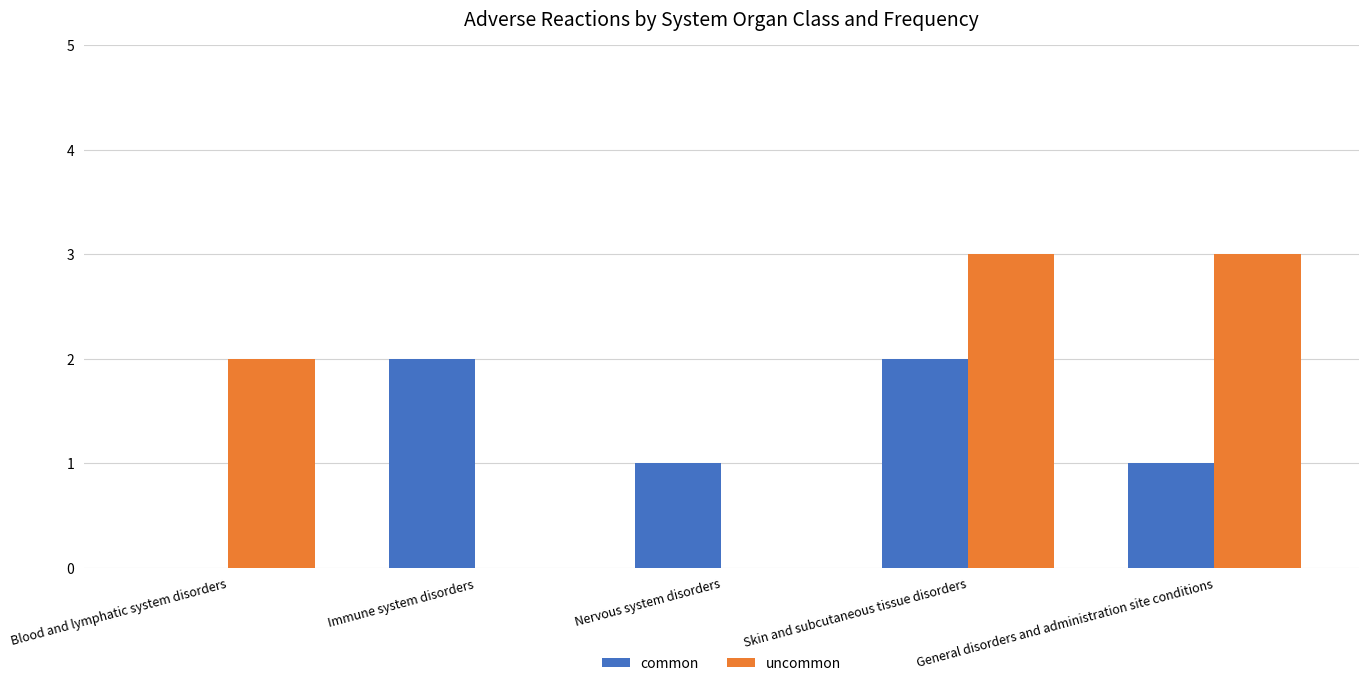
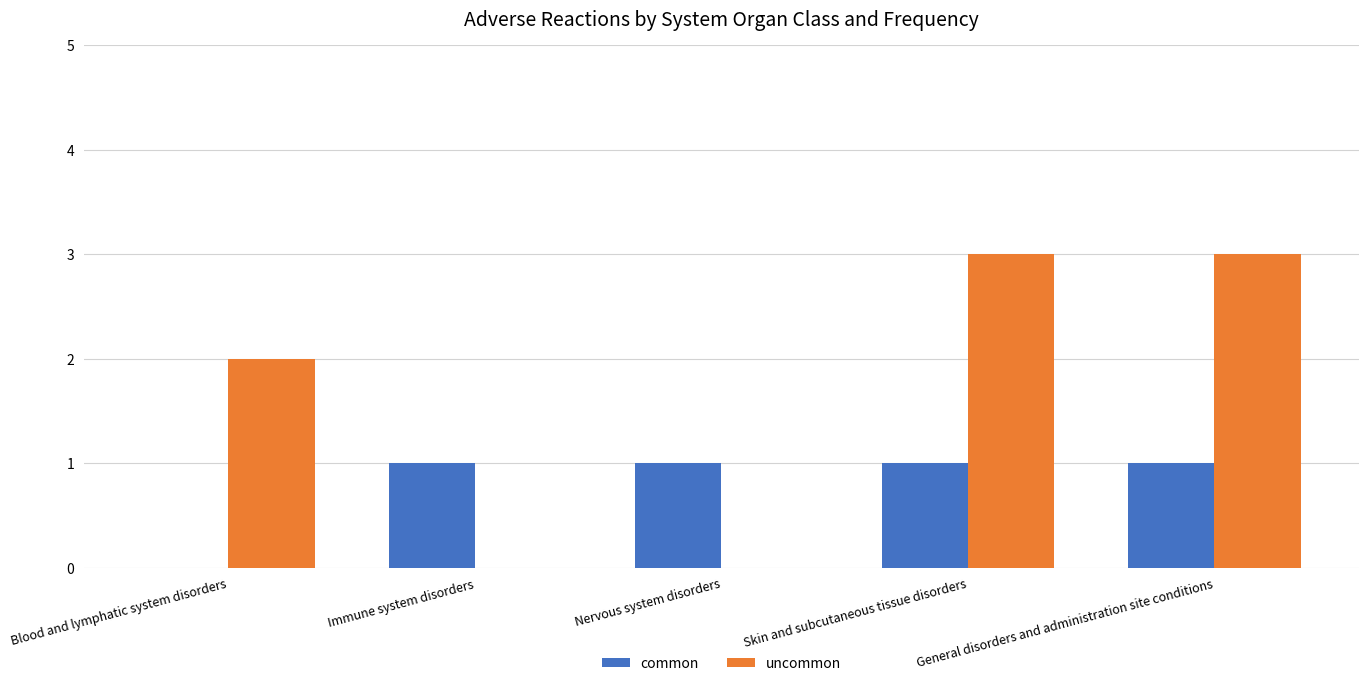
  {
    "common": {
      "Blood and lymphatic system disorders": 0,
-     "Immune system disorders": 2,
+     "Immune system disorders": 1,
      "Nervous system disorders": 1,
-     "Skin and subcutaneous tissue disorders": 2,
+     "Skin and subcutaneous tissue disorders": 1,
      "General disorders and administration site conditions": 1
    },
    "uncommon": {
      "Blood and lymphatic system disorders": 2,
      "Immune system disorders": 0,
      "Nervous system disorders": 0,
      "Skin and subcutaneous tissue disorders": 3,
      "General disorders and administration site conditions": 3
    }
  }
